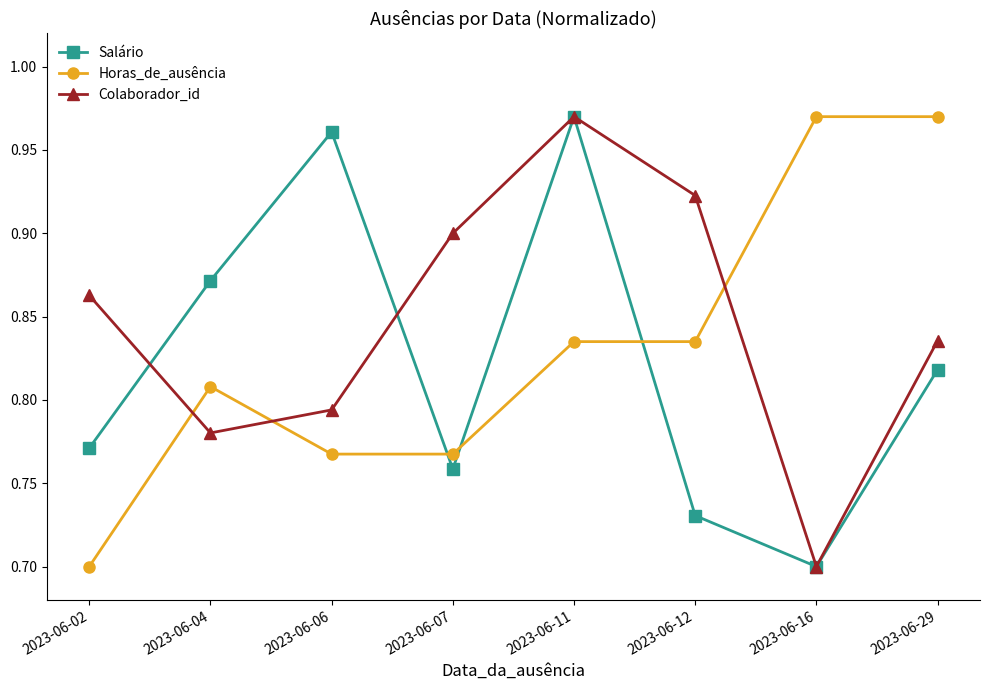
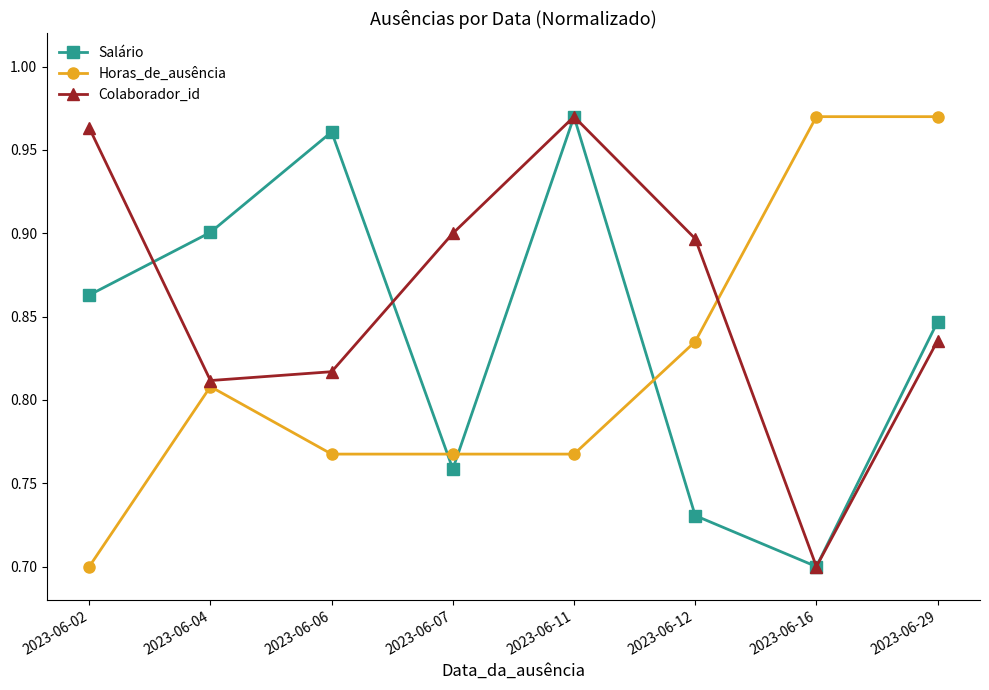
  {
    "Salário": {
-     "2023-06-02": 0.771,
-     "2023-06-04": 0.872,
+     "2023-06-02": 0.863,
+     "2023-06-04": 0.901,
      "2023-06-06": 0.961,
      "2023-06-07": 0.759,
      "2023-06-12": 0.731,
-     "2023-06-29": 0.818
+     "2023-06-29": 0.847
    },
    "Horas_de_ausência": {
      "2023-06-02": 0.700,
      "2023-06-04": 0.808,
      "2023-06-06": 0.768,
      "2023-06-07": 0.768,
-     "2023-06-11": 0.835,
+     "2023-06-11": 0.768,
      "2023-06-12": 0.835,
      "2023-06-16": 0.970,
      "2023-06-29": 0.970
    },
    "Colaborador_id": {
-     "2023-06-02": 0.863,
-     "2023-06-04": 0.780,
-     "2023-06-06": 0.794,
+     "2023-06-02": 0.963,
+     "2023-06-04": 0.812,
+     "2023-06-06": 0.817,
      "2023-06-07": 0.900,
-     "2023-06-12": 0.923,
+     "2023-06-12": 0.897,
      "2023-06-29": 0.836
    }
  }
